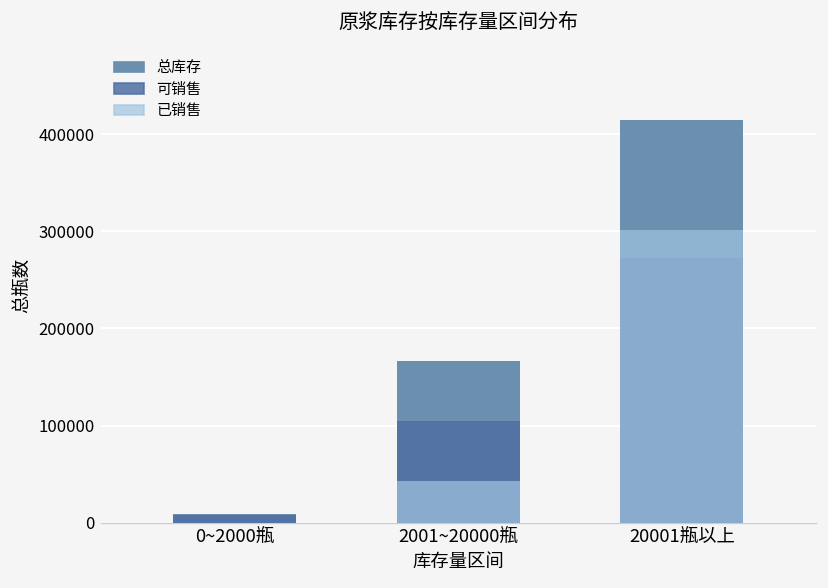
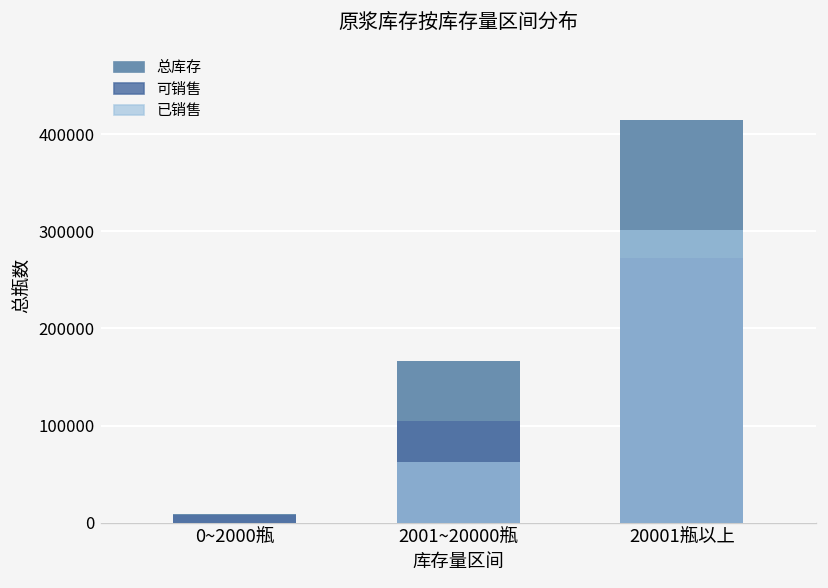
  {
    "已销售": {
      "0~2000瓶": 0,
-     "2001~20000瓶": 40000
+     "2001~20000瓶": 60000
    }
  }
